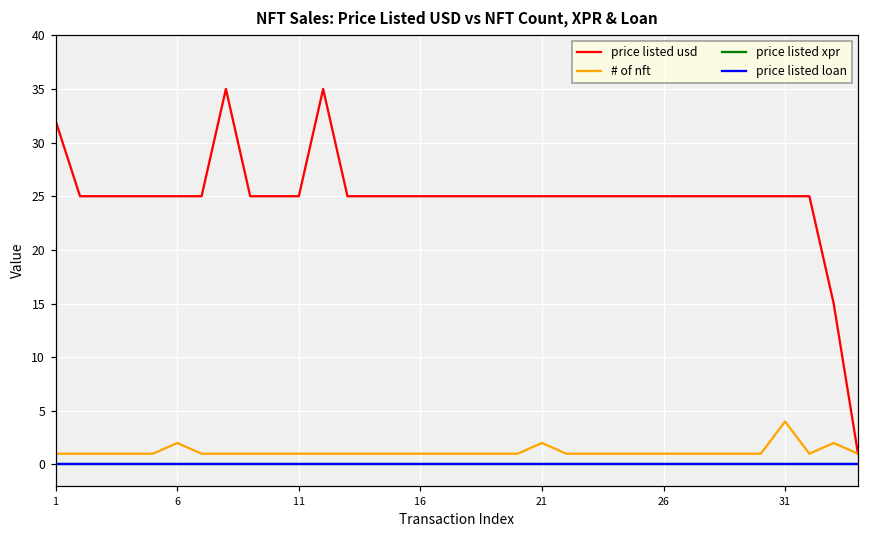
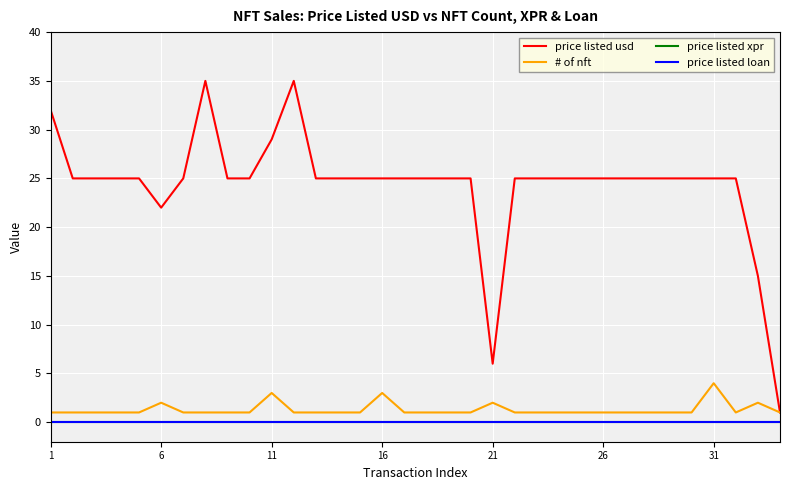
  {
    "price listed usd": {
      "1": 32,
-     "6": 25,
-     "11": 25,
+     "6": 22,
+     "11": 29,
      "16": 25,
-     "21": 25,
+     "21": 6,
      "26": 25,
      "31": 25
    },
    "# of nft": {
      "1": 1,
      "6": 2,
-     "11": 1,
-     "16": 1,
+     "11": 3,
+     "16": 3,
      "21": 2,
      "26": 1,
      "31": 4
    },
    "price listed loan": {
      "1": 0,
      "6": 0,
      "11": 0,
      "16": 0,
      "21": 0,
      "26": 0,
      "31": 0
    }
  }
